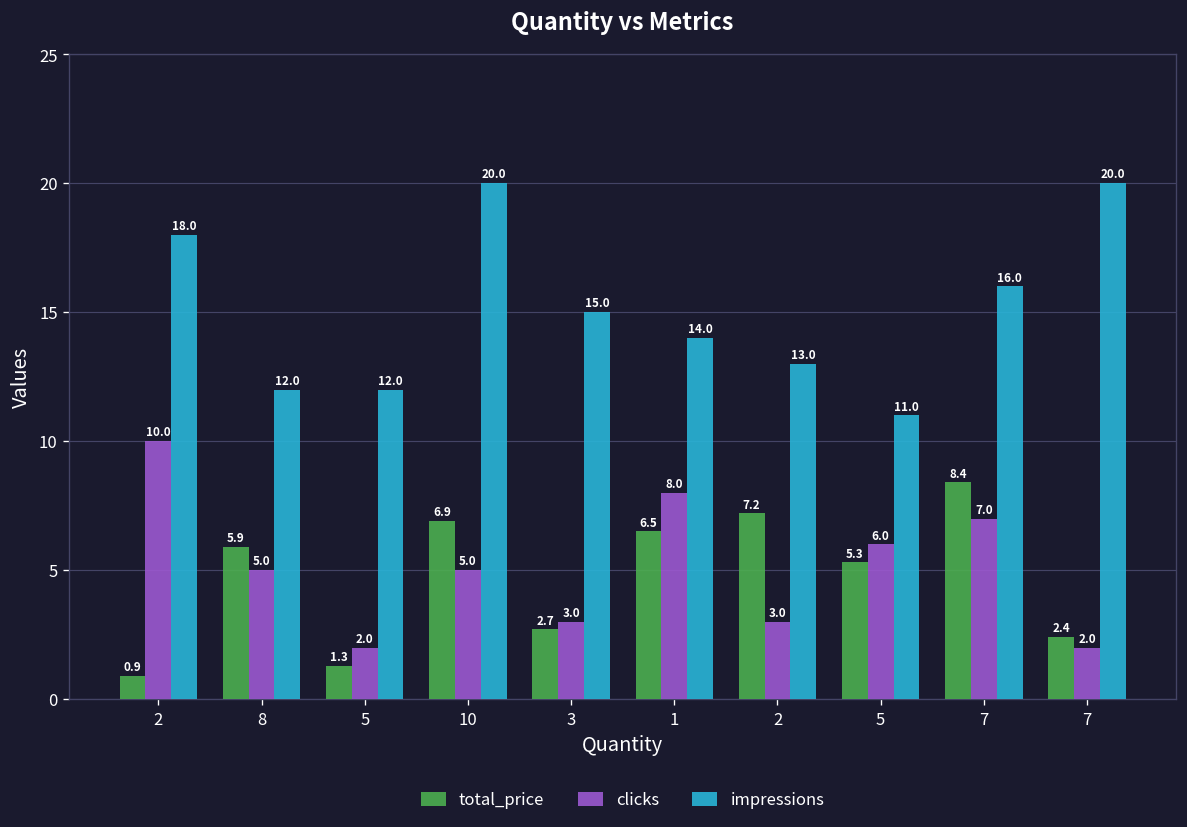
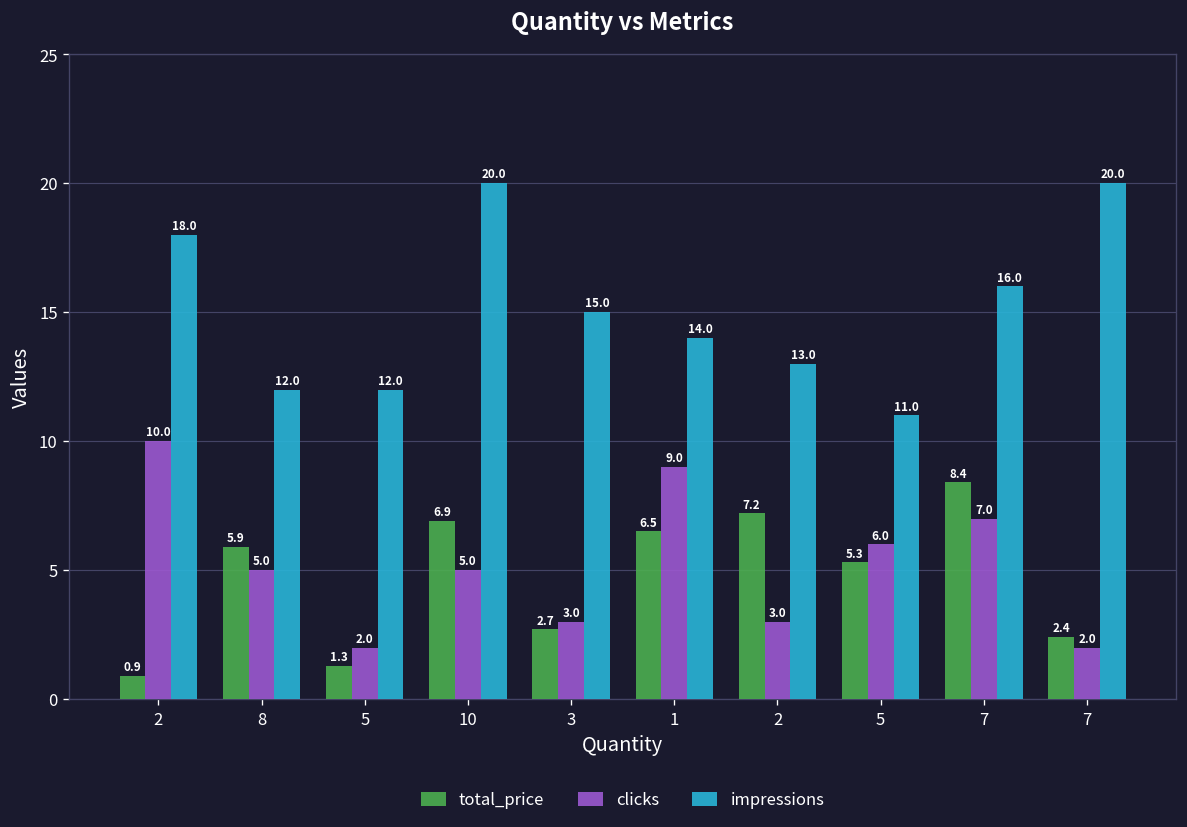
  {
    "total_price": {
      "8": 5.9,
      "10": 6.9,
      "3": 2.7,
      "1": 6.5
    },
    "clicks": {
      "8": 5.0,
      "10": 5.0,
      "3": 3.0,
-     "1": 8.0
+     "1": 9.0
    },
    "impressions": {
      "8": 12.0,
      "10": 20.0,
      "3": 15.0,
      "1": 14.0
    }
  }
